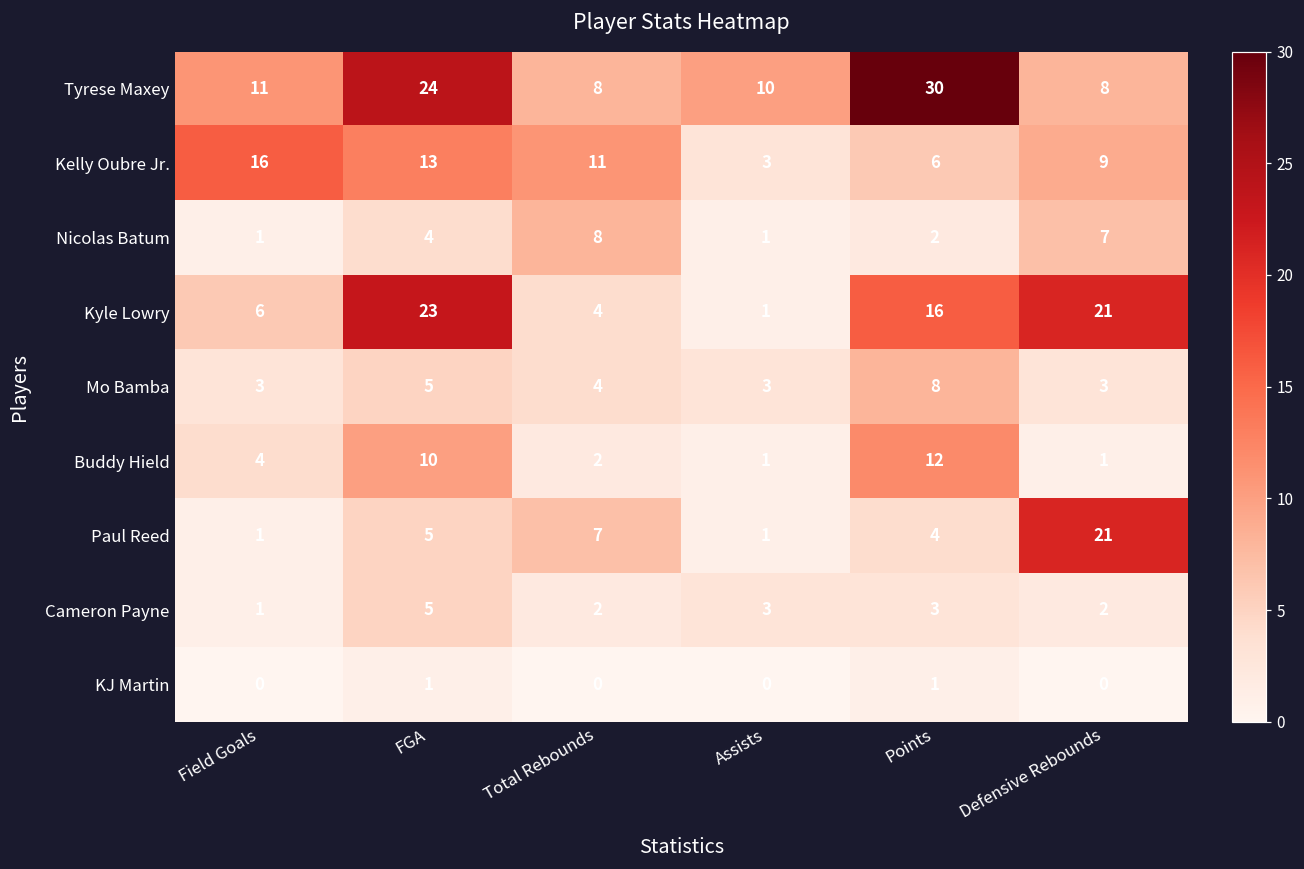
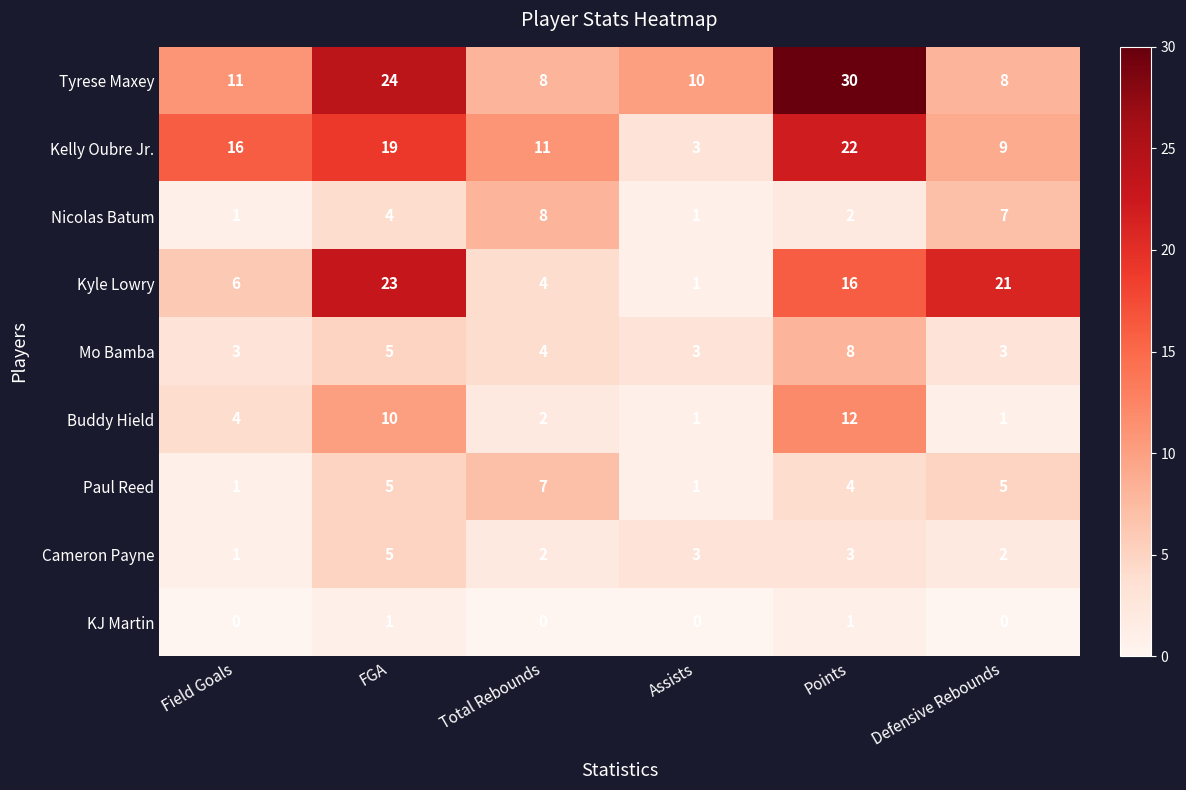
  {
    "Tyrese Maxey": {
      "Field Goals": 11,
      "FGA": 24,
      "Total Rebounds": 8,
      "Assists": 10,
      "Points": 30,
      "Defensive Rebounds": 8
    },
    "Kelly Oubre Jr.": {
      "Field Goals": 16,
-     "FGA": 13,
+     "FGA": 19,
      "Total Rebounds": 11,
-     "Points": 6,
+     "Points": 22,
      "Defensive Rebounds": 9
    },
    "Nicolas Batum": {
      "FGA": 4,
      "Total Rebounds": 8,
      "Defensive Rebounds": 7
    },
    "Kyle Lowry": {
      "Field Goals": 6,
      "FGA": 23,
      "Total Rebounds": 4,
      "Points": 16,
      "Defensive Rebounds": 21
    },
    "Mo Bamba": {
      "FGA": 5,
      "Total Rebounds": 4,
      "Points": 8
    },
    "Buddy Hield": {
      "Field Goals": 4,
      "FGA": 10,
      "Points": 12
    },
    "Paul Reed": {
      "FGA": 5,
      "Total Rebounds": 7,
      "Points": 4,
-     "Defensive Rebounds": 21
+     "Defensive Rebounds": 5
    },
    "Cameron Payne": {
      "FGA": 5
    }
  }
